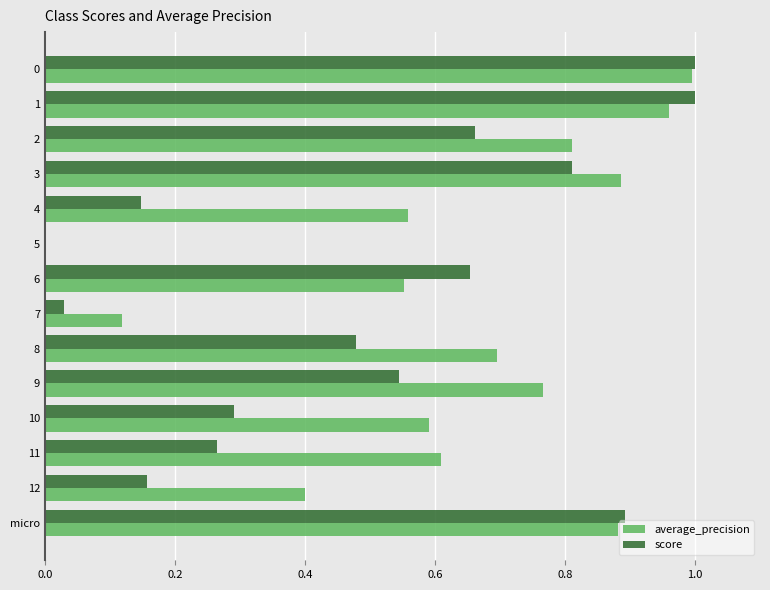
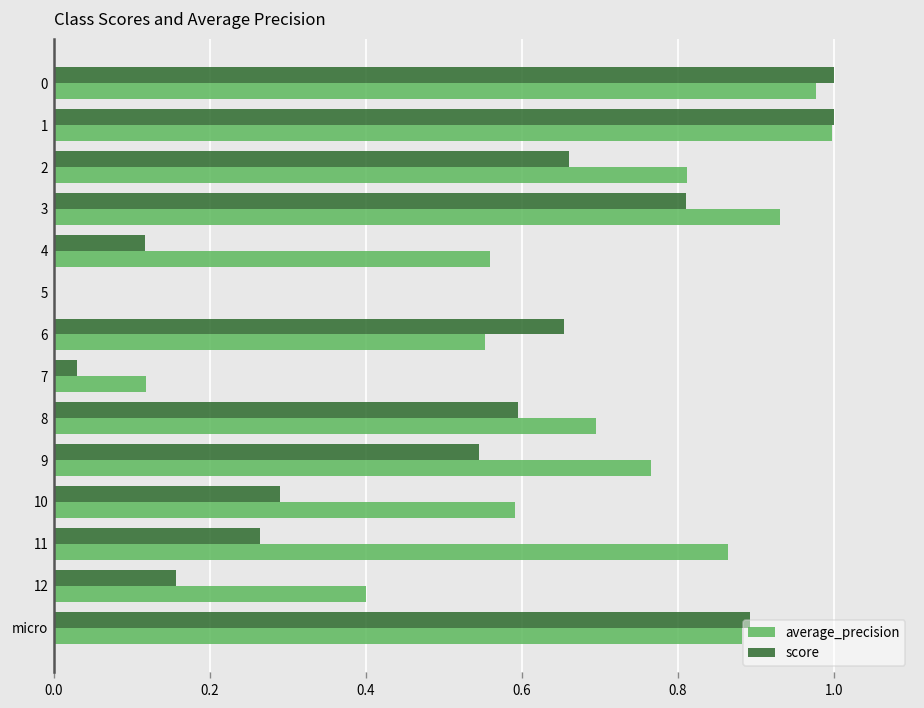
  {
    "average_precision": {
-     "0": 1.00,
-     "1": 0.96,
+     "0": 0.98,
+     "1": 1.00,
      "2": 0.81,
-     "3": 0.89,
+     "3": 0.93,
      "4": 0.56,
      "6": 0.55,
      "7": 0.12,
      "8": 0.69,
      "9": 0.77,
      "10": 0.59,
-     "11": 0.61,
+     "11": 0.86,
      "12": 0.40,
      "micro": 0.88
    },
    "score": {
      "0": 1.00,
      "1": 1.00,
      "2": 0.66,
      "3": 0.81,
-     "4": 0.15,
+     "4": 0.12,
      "6": 0.65,
      "7": 0.03,
-     "8": 0.48,
+     "8": 0.59,
      "9": 0.54,
      "10": 0.29,
      "11": 0.26,
      "12": 0.16,
      "micro": 0.89
    }
  }
